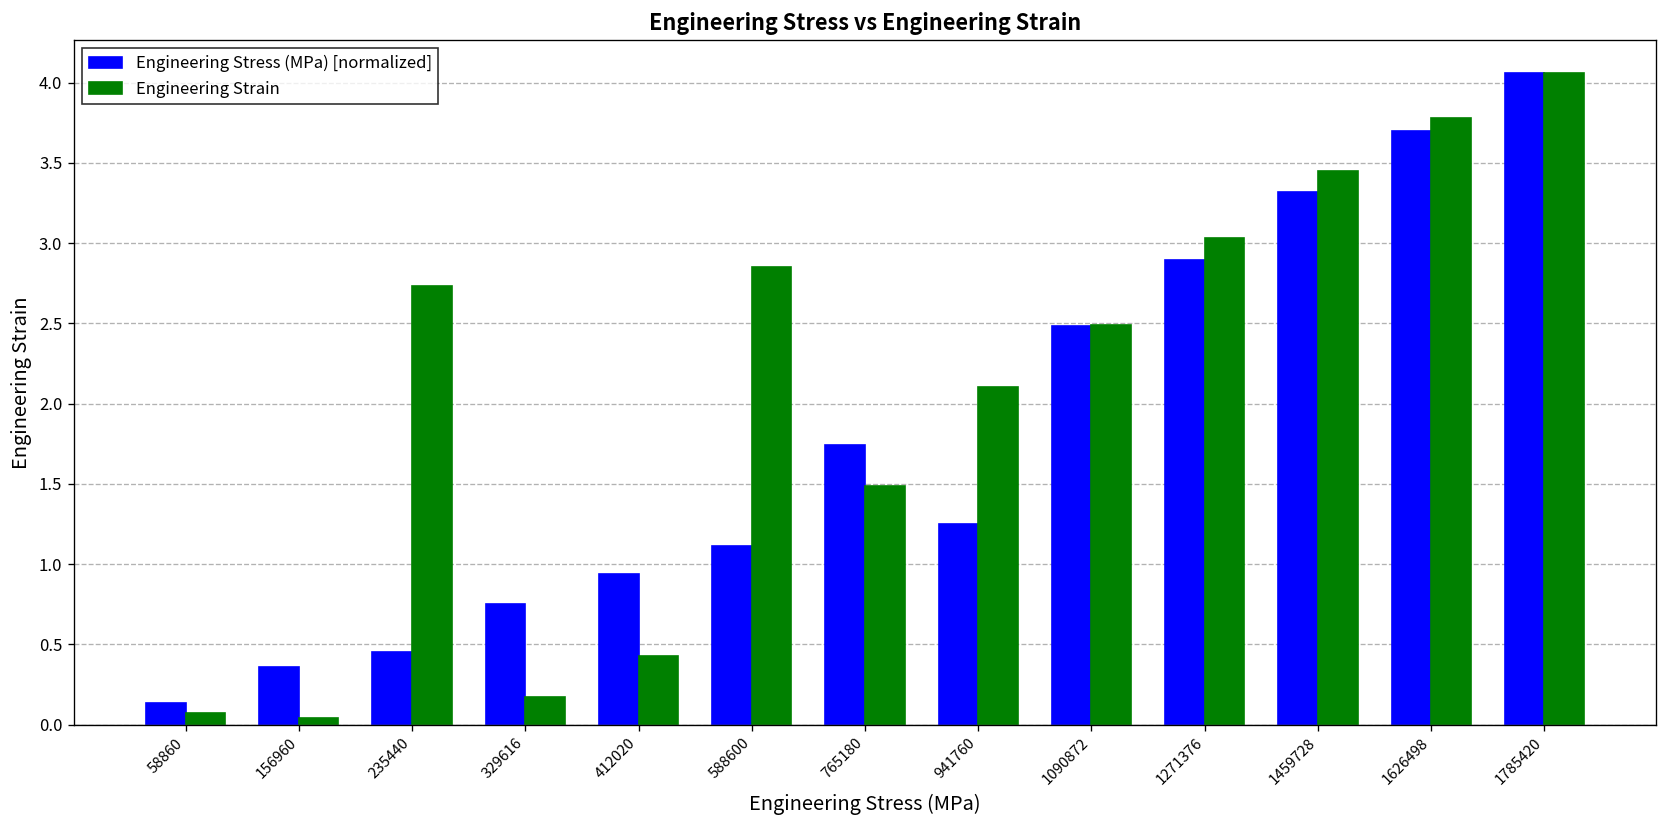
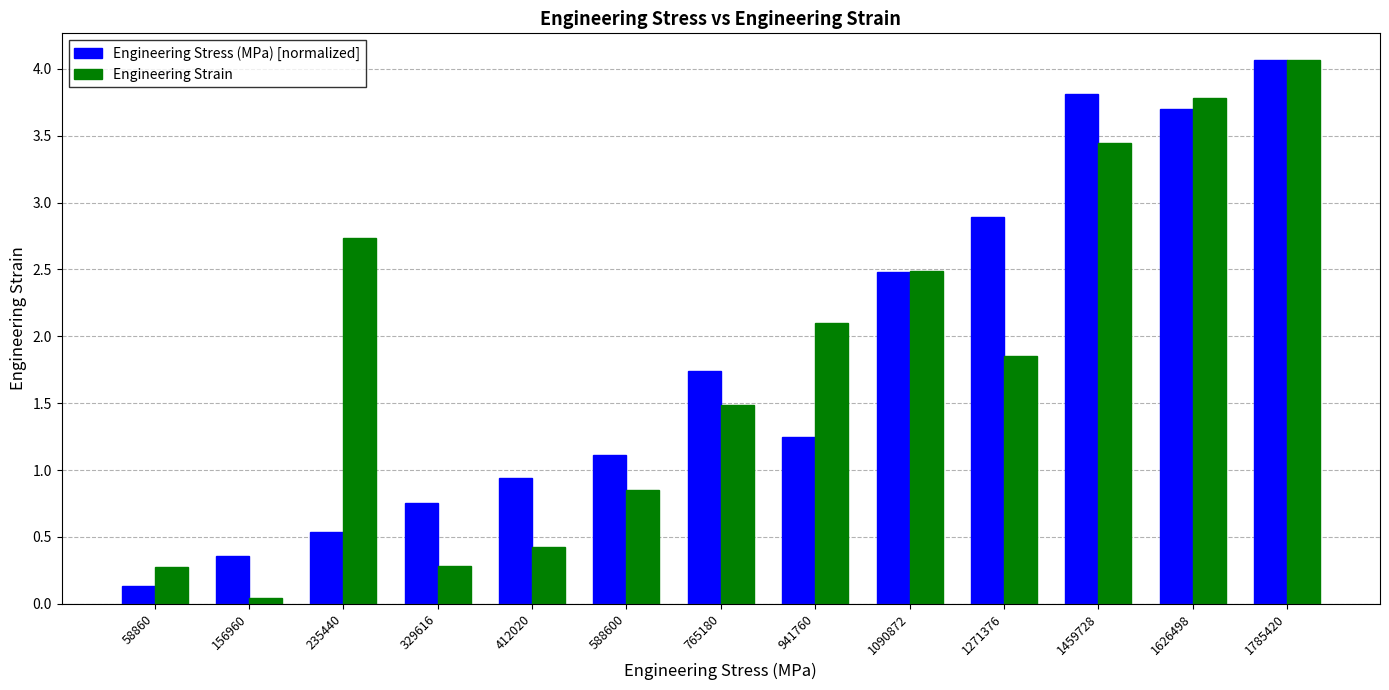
  {
    "Engineering Stress (MPa) [normalized]": {
      "58860": 0.13,
      "156960": 0.36,
-     "235440": 0.45,
+     "235440": 0.54,
      "329616": 0.75,
      "412020": 0.94,
      "588600": 1.11,
      "765180": 1.74,
      "941760": 1.25,
      "1090872": 2.48,
      "1271376": 2.89,
-     "1459728": 3.32,
+     "1459728": 3.81,
      "1626498": 3.70,
      "1785420": 4.06
    },
    "Engineering Strain": {
-     "58860": 0.07,
+     "58860": 0.27,
      "156960": 0.04,
      "235440": 2.74,
-     "329616": 0.17,
+     "329616": 0.28,
      "412020": 0.43,
-     "588600": 2.85,
+     "588600": 0.85,
      "765180": 1.49,
      "941760": 2.10,
      "1090872": 2.49,
-     "1271376": 3.03,
+     "1271376": 1.86,
      "1459728": 3.45,
      "1626498": 3.78,
      "1785420": 4.06
    }
  }
